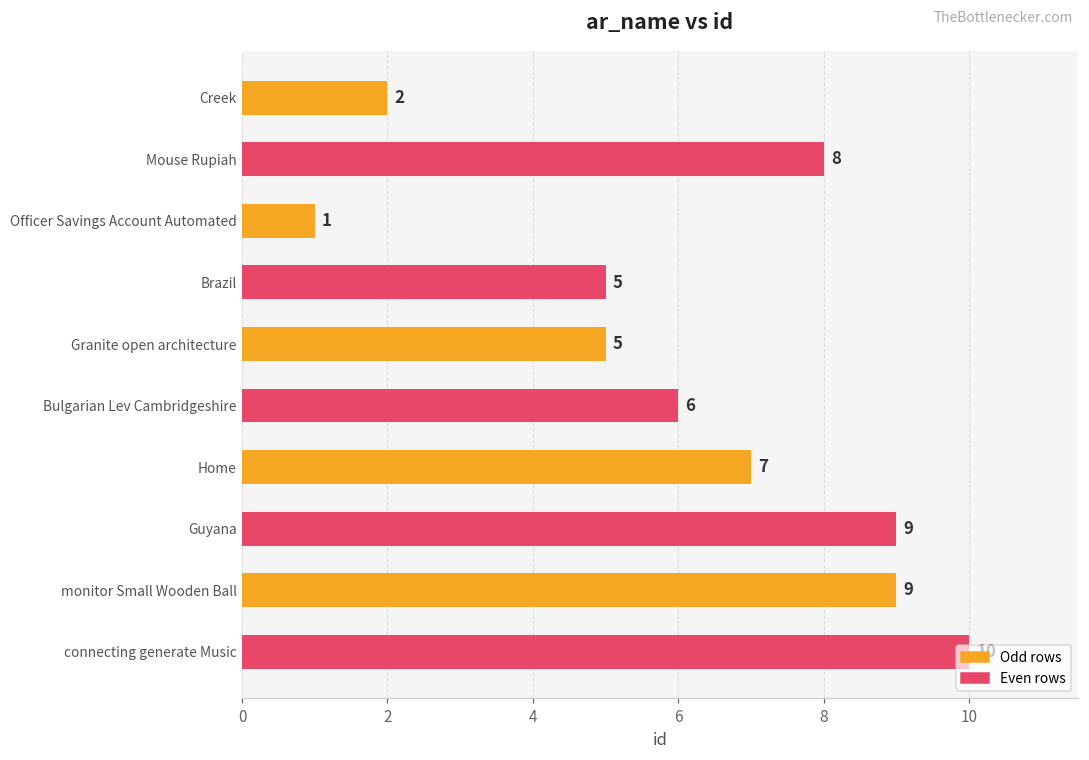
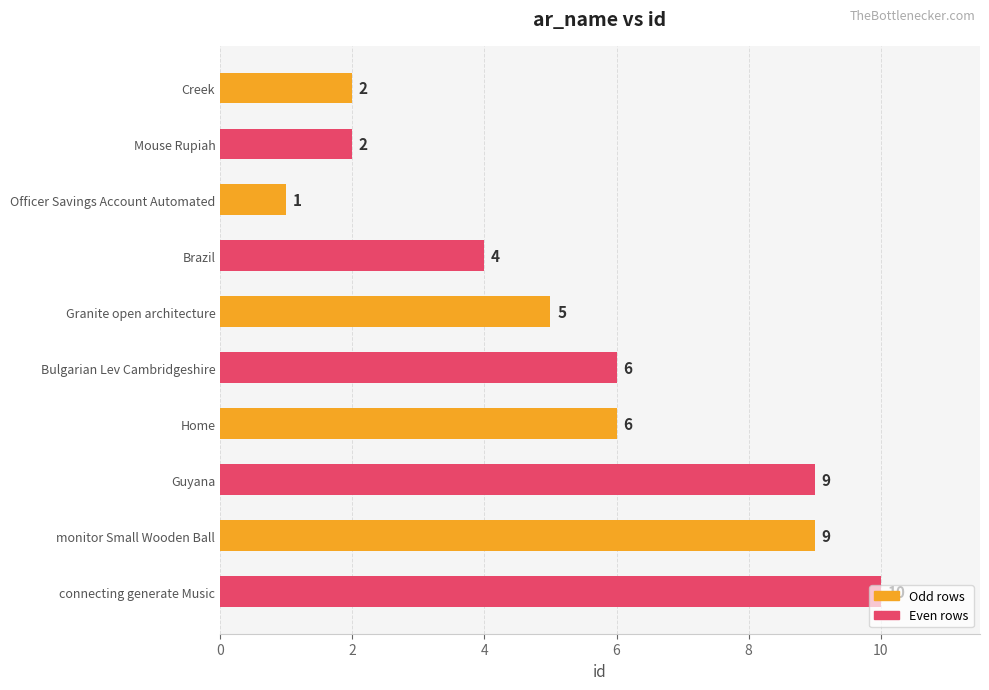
  {
    "Creek": 2,
-   "Mouse Rupiah": 8,
+   "Mouse Rupiah": 2,
    "Officer Savings Account Automated": 1,
-   "Brazil": 5,
+   "Brazil": 4,
    "Granite open architecture": 5,
    "Bulgarian Lev Cambridgeshire": 6,
-   "Home": 7,
+   "Home": 6,
    "Guyana": 9,
    "monitor Small Wooden Ball": 9
  }
